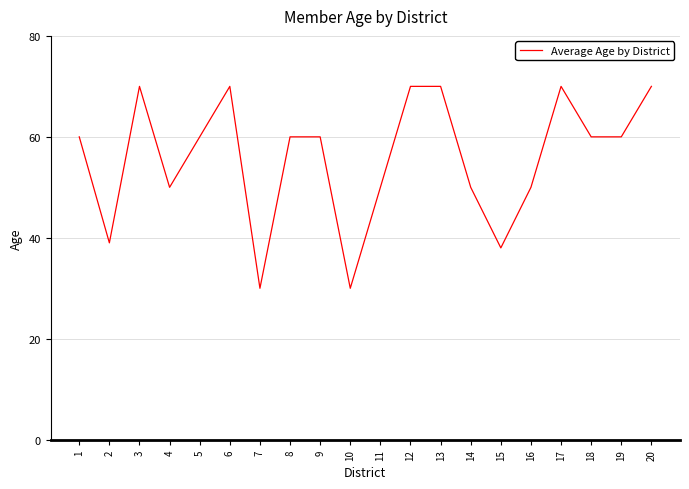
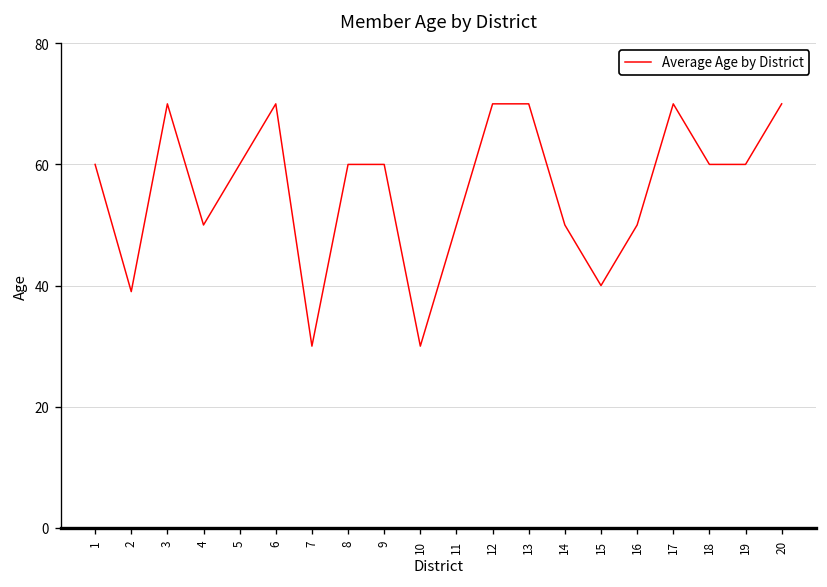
  {
    "1": 60,
    "2": 39,
    "3": 70,
    "4": 50,
    "5": 60,
    "6": 70,
    "7": 30,
    "8": 60,
    "9": 60,
    "10": 30,
    "11": 50,
    "12": 70,
    "13": 70,
    "14": 50,
-   "15": 38,
+   "15": 40,
    "16": 50,
    "17": 70,
    "18": 60,
    "19": 60,
    "20": 70
  }
